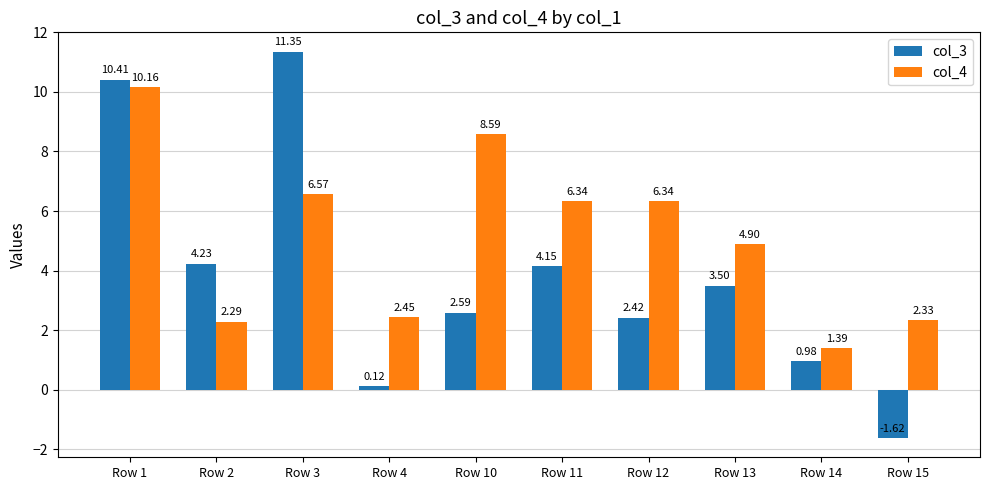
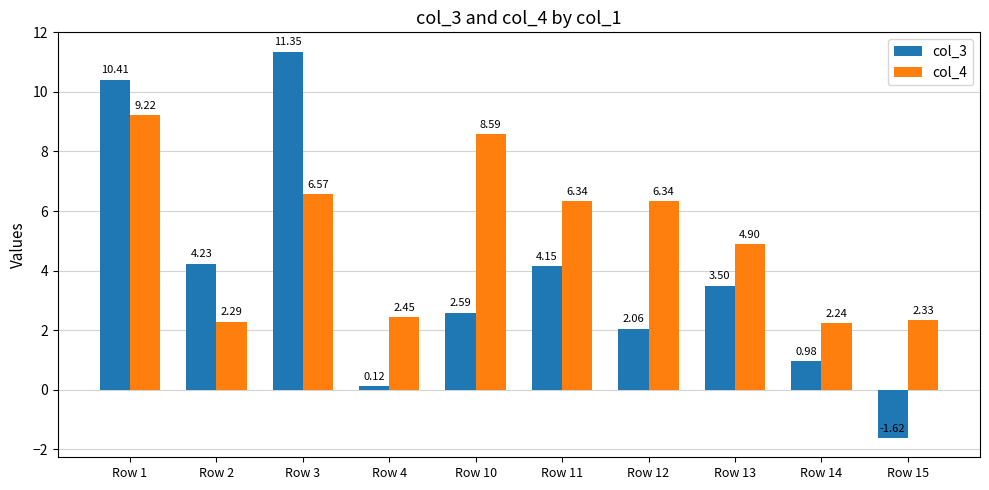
  {
    "col_3": {
      "Row 1": 10.41,
      "Row 2": 4.23,
      "Row 3": 11.35,
      "Row 4": 0.12,
      "Row 10": 2.59,
      "Row 11": 4.15,
-     "Row 12": 2.42,
+     "Row 12": 2.06,
      "Row 13": 3.50,
      "Row 14": 0.98,
      "Row 15": -1.62
    },
    "col_4": {
-     "Row 1": 10.16,
+     "Row 1": 9.22,
      "Row 2": 2.29,
      "Row 3": 6.57,
      "Row 4": 2.45,
      "Row 10": 8.59,
      "Row 11": 6.34,
      "Row 12": 6.34,
      "Row 13": 4.90,
-     "Row 14": 1.39,
+     "Row 14": 2.24,
      "Row 15": 2.33
    }
  }
